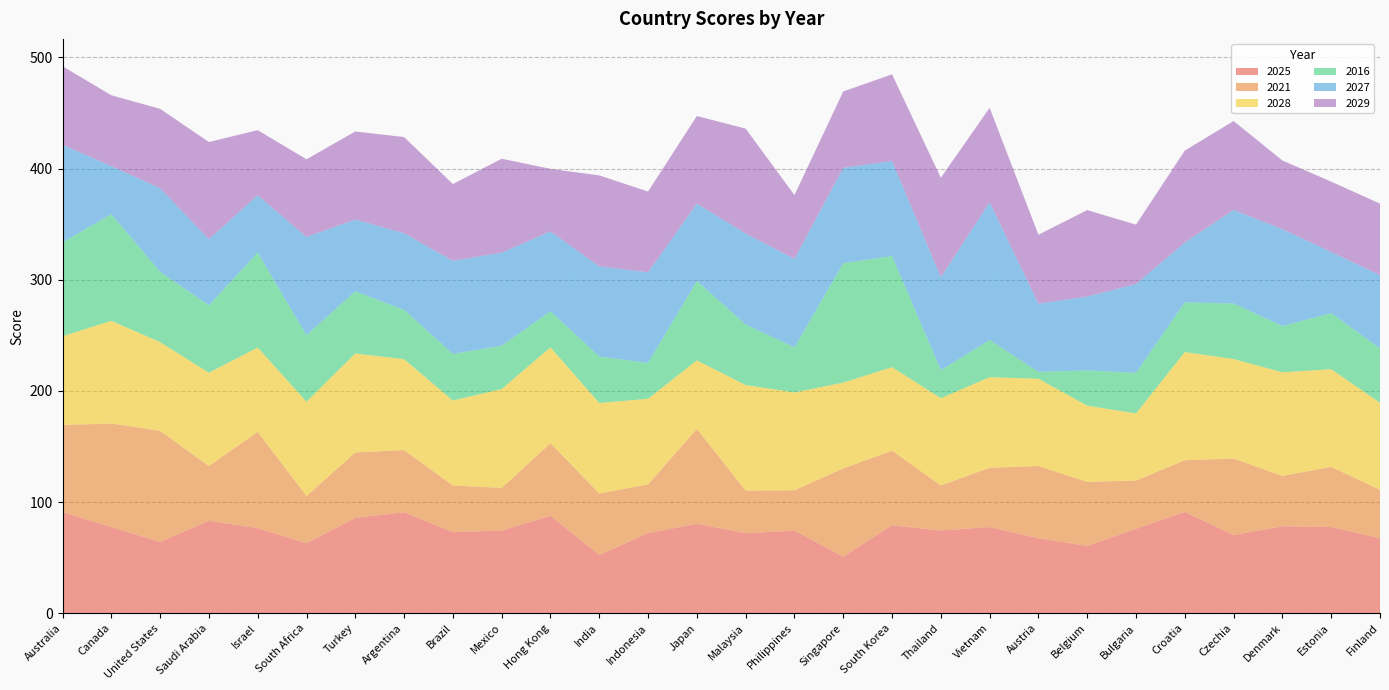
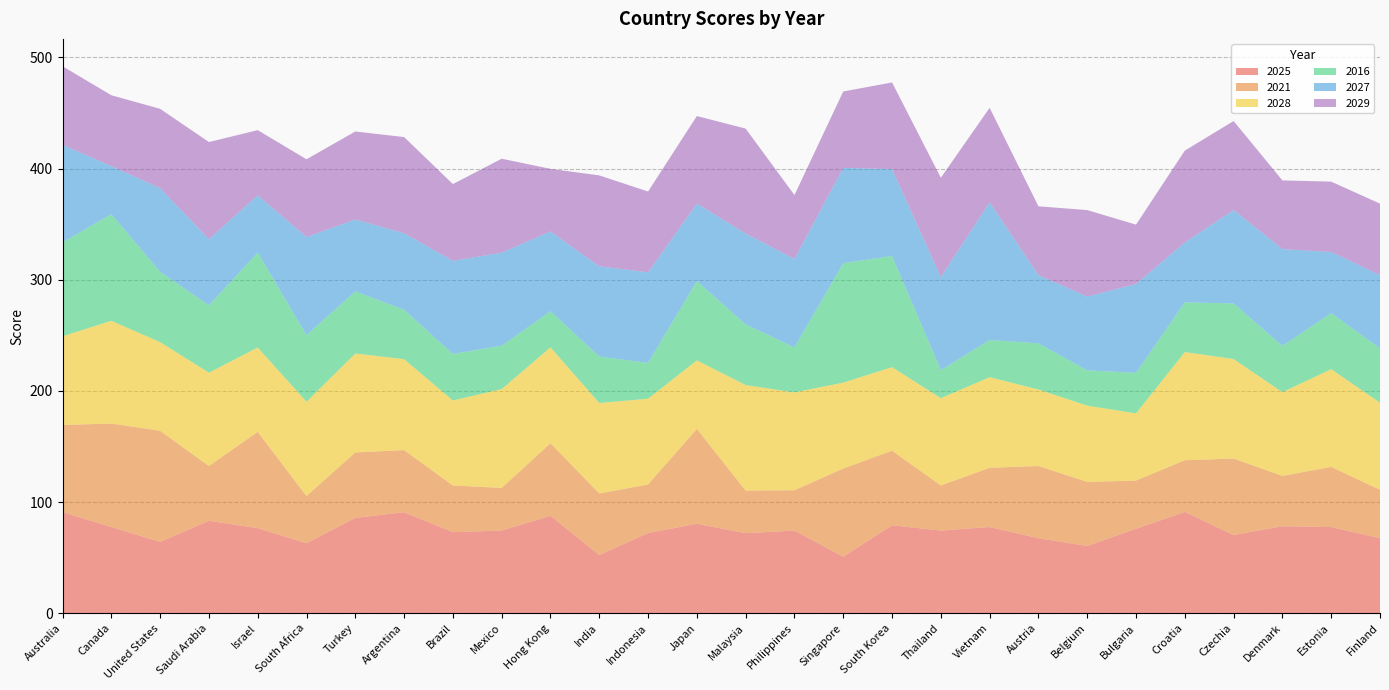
  {
    "2028": {
      "Australia": 80,
      "Canada": 92,
      "United States": 80,
      "Saudi Arabia": 84,
      "Israel": 76,
      "South Africa": 85,
      "Turkey": 89,
      "Argentina": 82,
      "Brazil": 76,
      "Mexico": 89,
      "Hong Kong": 86,
      "India": 81,
      "Indonesia": 77,
      "Japan": 62,
      "Malaysia": 95,
      "Philippines": 88,
      "Singapore": 77,
      "South Korea": 75,
      "Thailand": 79,
      "Vietnam": 82,
-     "Austria": 79,
+     "Austria": 69,
      "Belgium": 69,
      "Bulgaria": 60,
      "Croatia": 97,
      "Czechia": 90,
-     "Denmark": 93,
+     "Denmark": 75,
      "Estonia": 88,
      "Finland": 78
    },
    "2016": {
      "Australia": 84,
      "Canada": 96,
      "United States": 63,
      "Saudi Arabia": 61,
      "Israel": 85,
      "South Africa": 60,
      "Turkey": 56,
      "Argentina": 44,
      "Brazil": 42,
      "Mexico": 39,
      "Hong Kong": 33,
      "India": 42,
      "Indonesia": 32,
      "Japan": 71,
      "Malaysia": 55,
      "Philippines": 41,
      "Singapore": 107,
      "South Korea": 100,
      "Thailand": 25,
      "Vietnam": 34,
-     "Austria": 6,
+     "Austria": 42,
      "Belgium": 32,
      "Bulgaria": 37,
      "Croatia": 45,
      "Czechia": 50,
      "Denmark": 42,
      "Estonia": 50,
      "Finland": 49
    },
    "2027": {
      "Australia": 88,
      "Canada": 43,
      "United States": 75,
      "Saudi Arabia": 60,
      "Israel": 52,
      "South Africa": 88,
      "Turkey": 65,
      "Argentina": 69,
      "Brazil": 84,
      "Mexico": 84,
      "Hong Kong": 72,
      "India": 81,
      "Indonesia": 82,
      "Japan": 70,
      "Malaysia": 82,
      "Philippines": 80,
      "Singapore": 86,
-     "South Korea": 86,
+     "South Korea": 78,
      "Thailand": 84,
      "Vietnam": 124,
      "Austria": 61,
      "Belgium": 66,
      "Bulgaria": 80,
      "Croatia": 54,
      "Czechia": 84,
      "Denmark": 87,
      "Estonia": 55,
      "Finland": 66
    },
    "2029": {
      "Australia": 71,
      "Canada": 64,
      "United States": 71,
      "Saudi Arabia": 87,
      "Israel": 59,
      "South Africa": 70,
      "Turkey": 79,
      "Argentina": 87,
      "Brazil": 69,
      "Mexico": 85,
      "Hong Kong": 56,
      "India": 82,
      "Indonesia": 73,
      "Japan": 79,
      "Malaysia": 94,
      "Philippines": 57,
      "Singapore": 69,
      "South Korea": 78,
      "Thailand": 90,
      "Vietnam": 85,
      "Austria": 62,
      "Belgium": 78,
      "Bulgaria": 53,
      "Croatia": 83,
      "Czechia": 80,
      "Denmark": 62,
      "Estonia": 63,
      "Finland": 64
    }
  }
